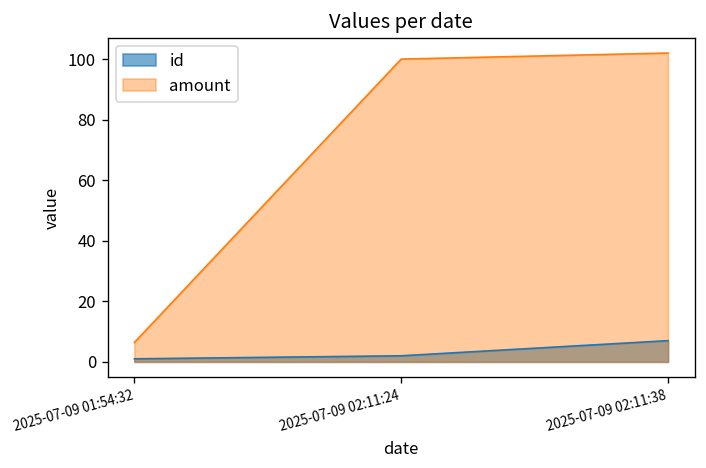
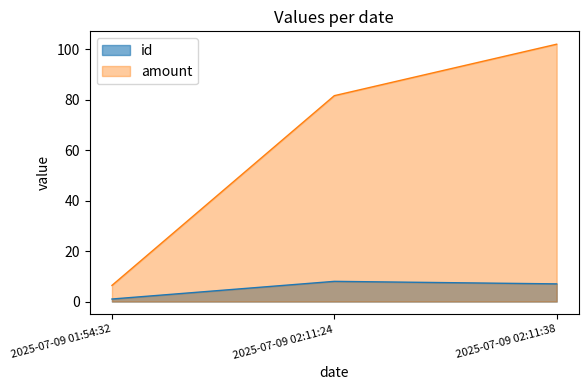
  {
    "id": {
      "2025-07-09 01:54:32": 1,
-     "2025-07-09 02:11:24": 2,
+     "2025-07-09 02:11:24": 8,
      "2025-07-09 02:11:38": 7
    },
    "amount": {
      "2025-07-09 01:54:32": 6,
-     "2025-07-09 02:11:24": 100,
+     "2025-07-09 02:11:24": 82,
      "2025-07-09 02:11:38": 102
    }
  }
